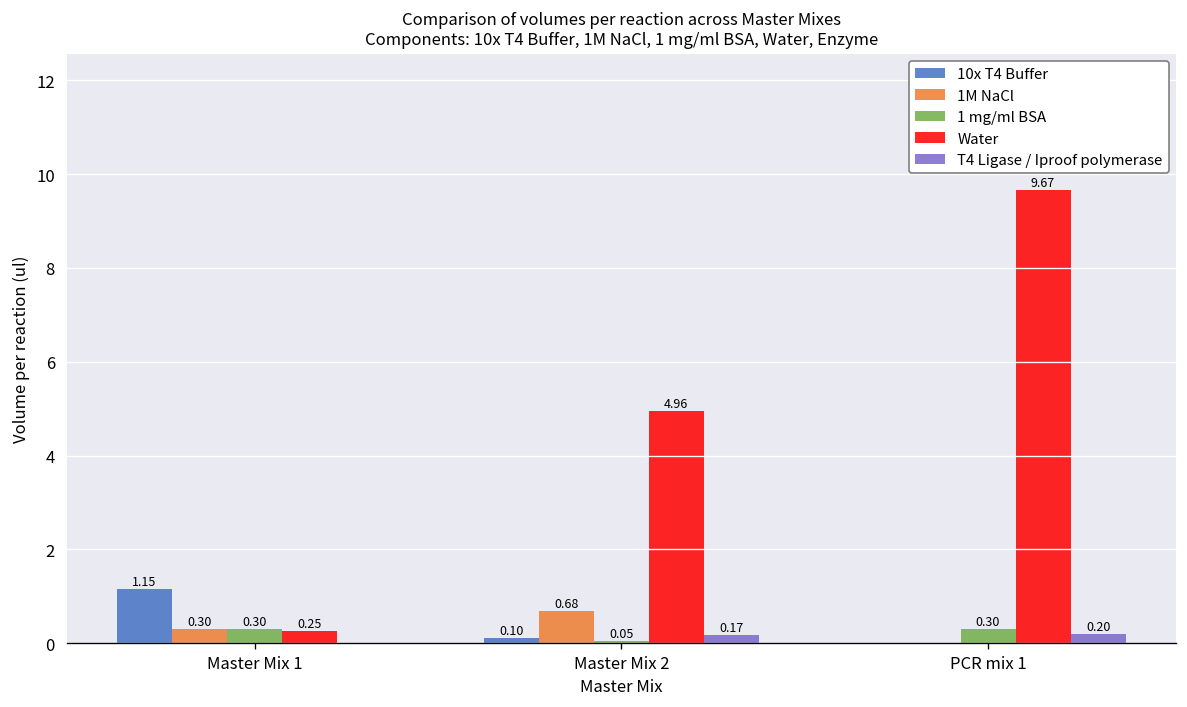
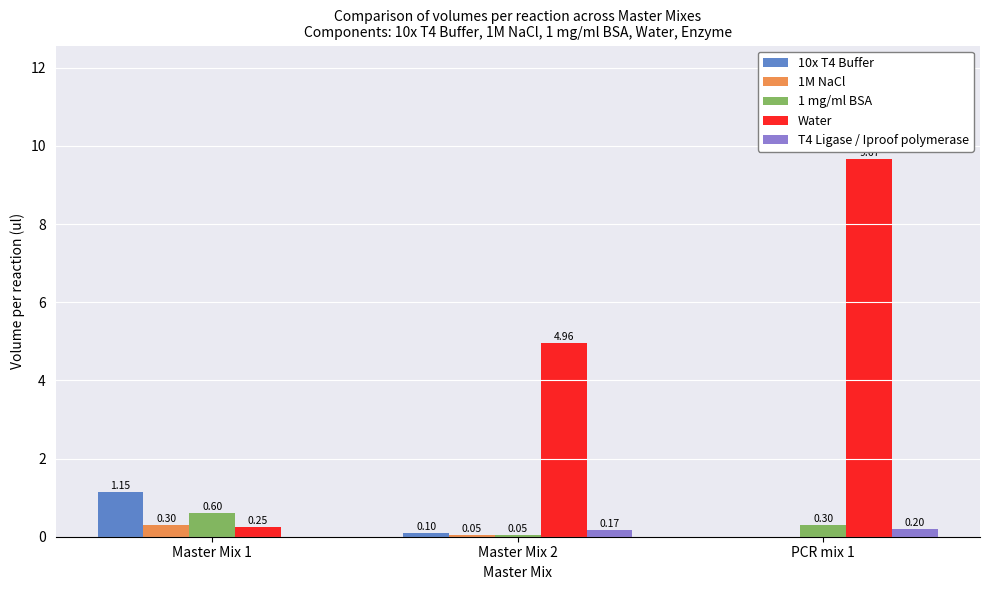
  {
    "1M NaCl": {
      "Master Mix 1": 0.30,
-     "Master Mix 2": 0.68
+     "Master Mix 2": 0.05
    },
    "1 mg/ml BSA": {
-     "Master Mix 1": 0.30,
+     "Master Mix 1": 0.60,
      "Master Mix 2": 0.05,
      "PCR mix 1": 0.30
    },
    "Water": {
      "Master Mix 1": 0.25,
      "Master Mix 2": 4.96
    }
  }
